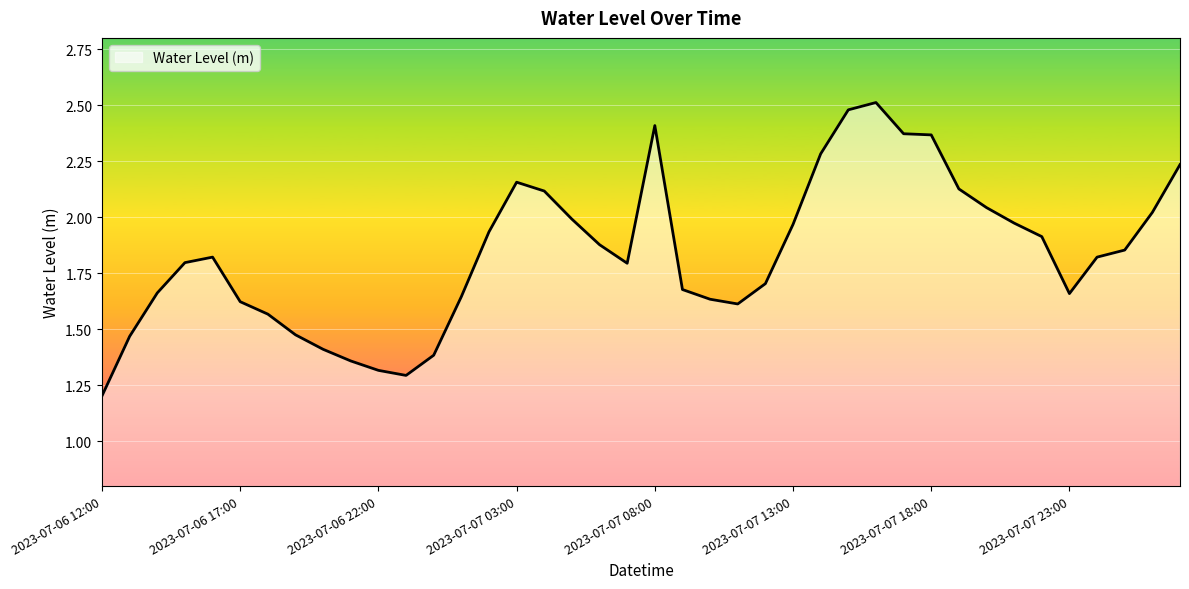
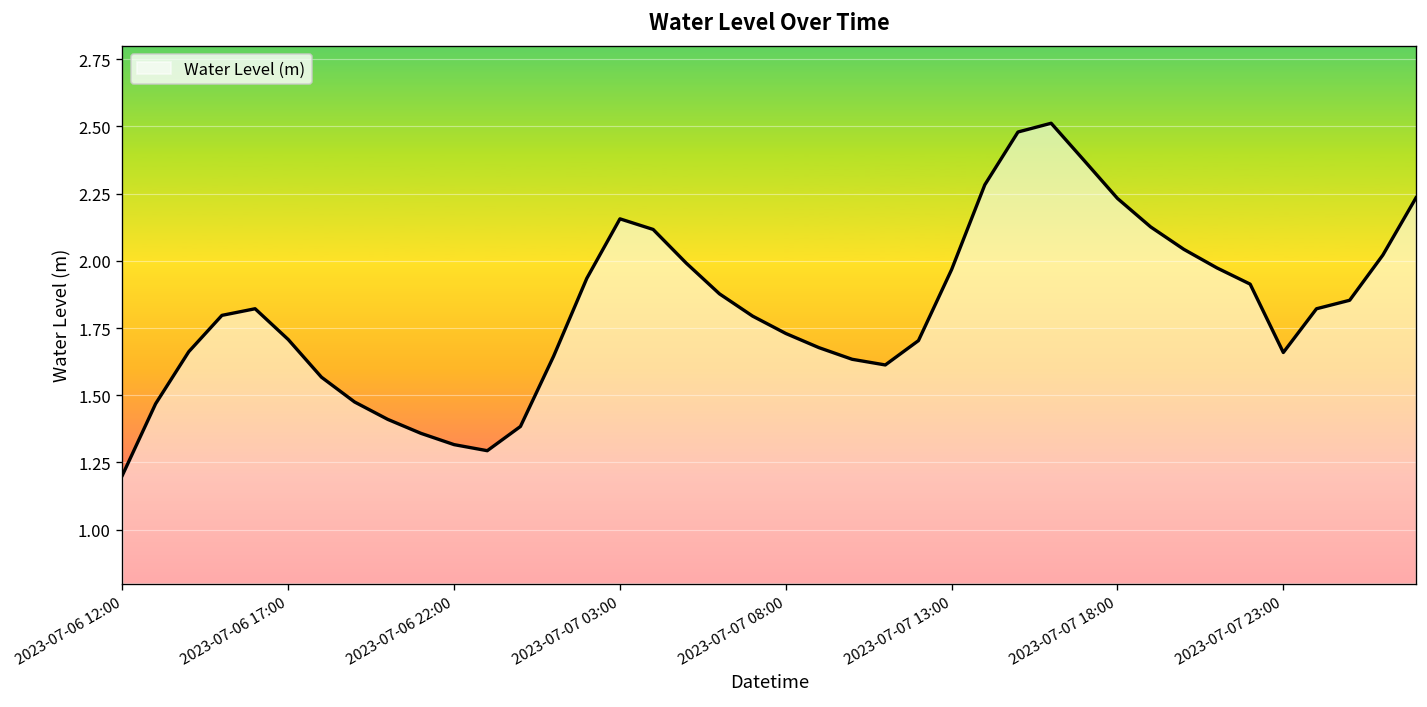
  {
    "2023-07-06 12:00": 1.20,
-   "2023-07-06 17:00": 1.62,
+   "2023-07-06 17:00": 1.71,
    "2023-07-06 22:00": 1.32,
    "2023-07-07 03:00": 2.16,
-   "2023-07-07 08:00": 2.41,
+   "2023-07-07 08:00": 1.73,
    "2023-07-07 13:00": 1.97,
-   "2023-07-07 18:00": 2.37,
+   "2023-07-07 18:00": 2.23,
    "2023-07-07 23:00": 1.66
  }
